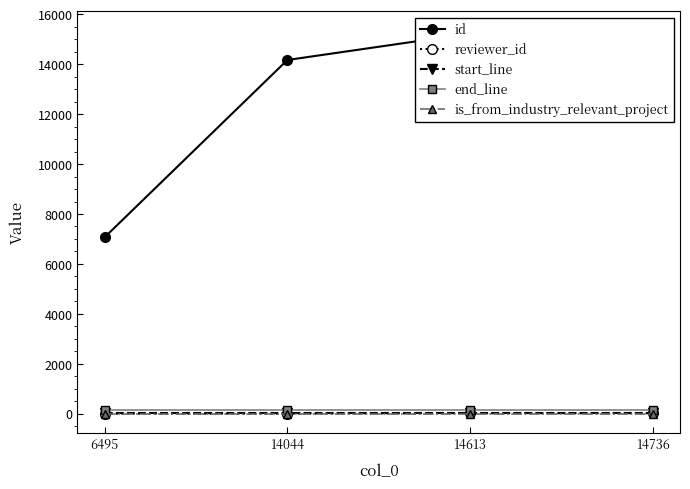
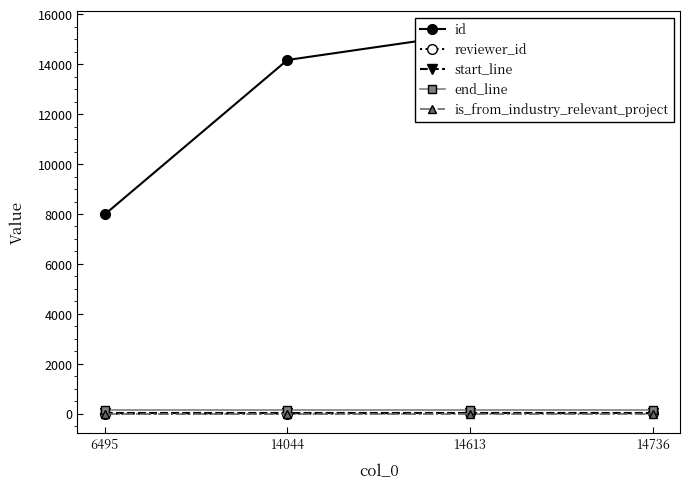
  {
    "id": {
-     "6495": 7100,
+     "6495": 8000,
      "14044": 14200
    }
  }
